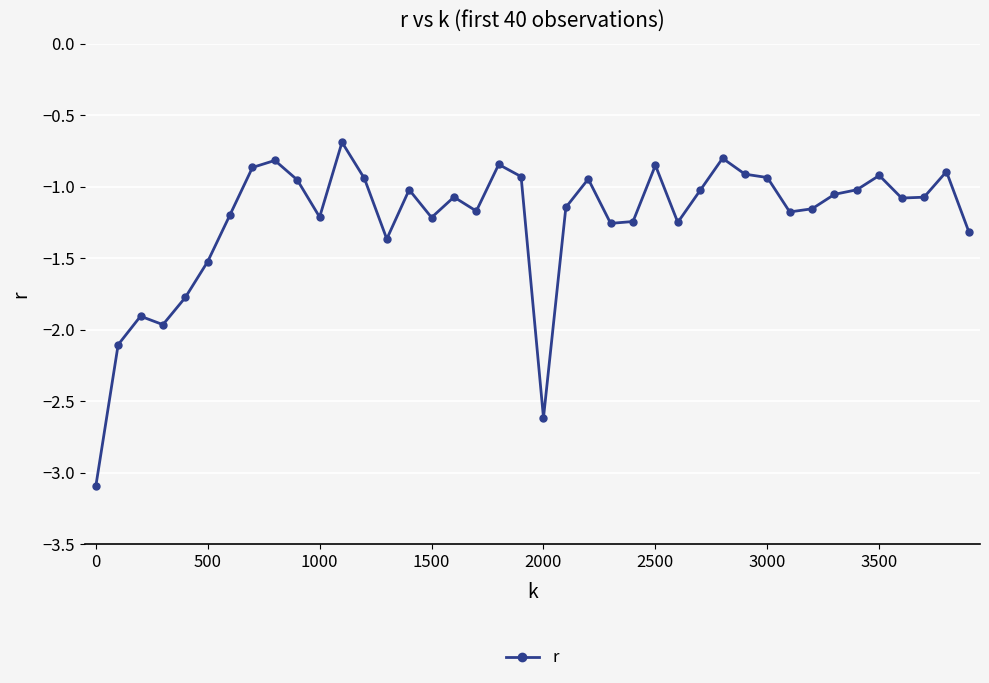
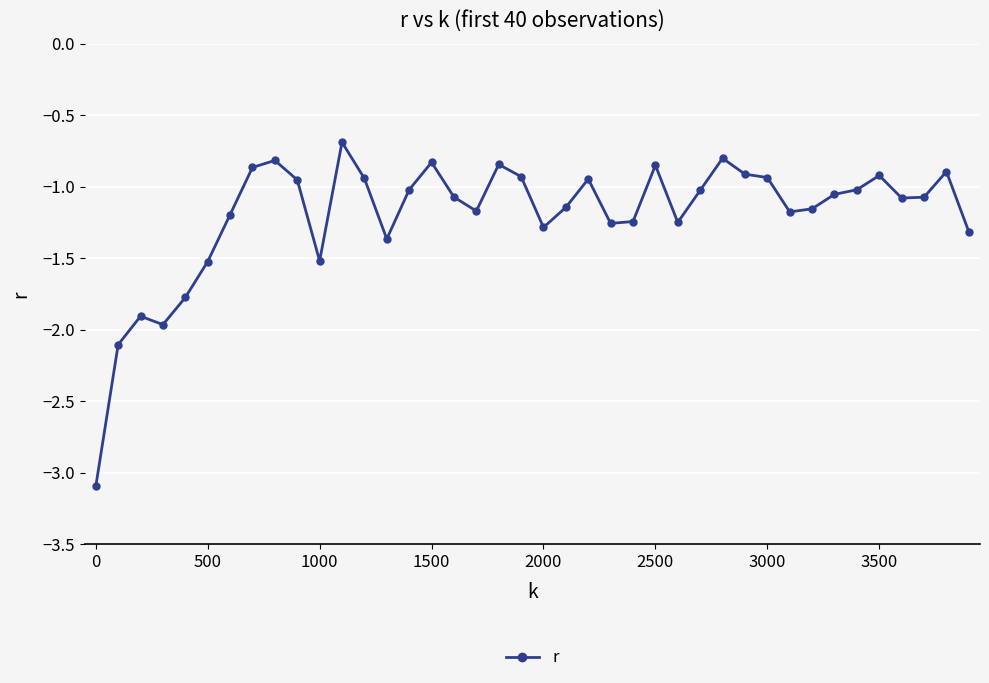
  {
    "0": -3.10,
    "500": -1.52,
-   "1000": -1.21,
-   "1500": -1.22,
-   "2000": -2.62,
+   "1000": -1.52,
+   "1500": -0.83,
+   "2000": -1.28,
    "2500": -0.85,
    "3000": -0.94,
    "3500": -0.92
  }
